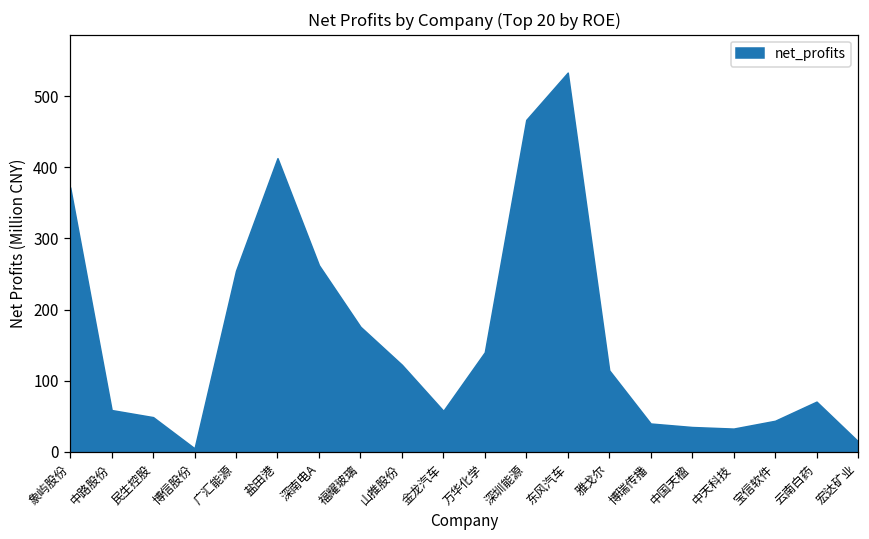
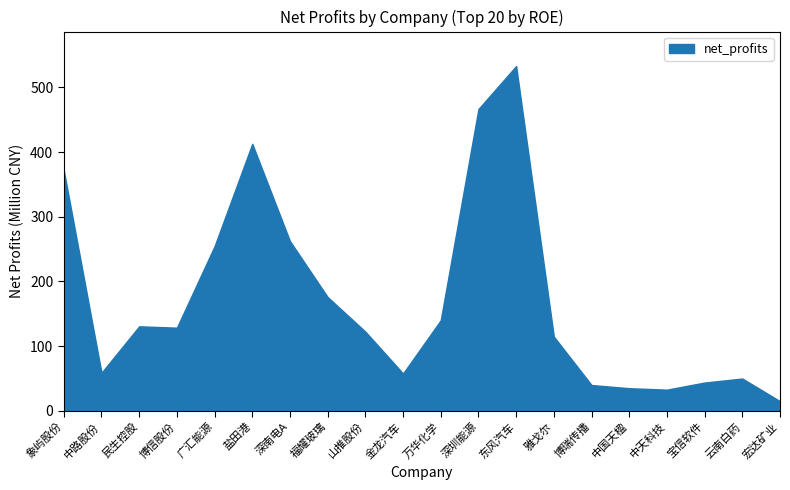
  {
    "象屿股份": 370,
    "中路股份": 60,
-   "民生控股": 50,
-   "博信股份": 0,
+   "民生控股": 130,
+   "博信股份": 130,
    "广汇能源": 250,
    "盐田港": 410,
    "深南电A": 260,
    "福耀玻璃": 180,
    "山推股份": 120,
    "金龙汽车": 60,
    "万华化学": 140,
    "深圳能源": 470,
    "东风汽车": 530,
    "雅戈尔": 110,
    "博瑞传播": 40,
    "中国天楹": 30,
    "中天科技": 30,
    "宝信软件": 40,
-   "云南白药": 70,
+   "云南白药": 50,
    "宏达矿业": 10
  }
